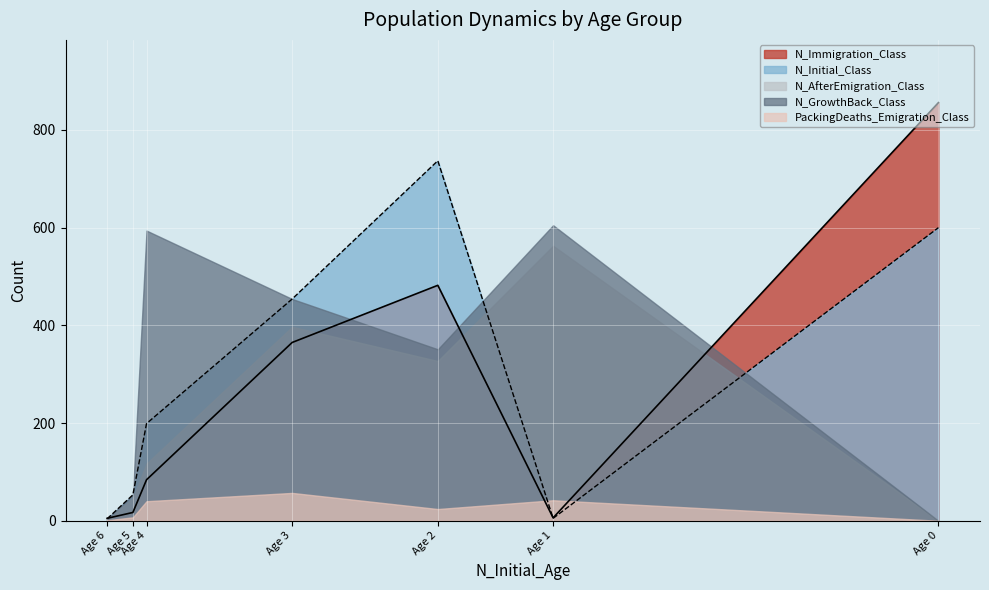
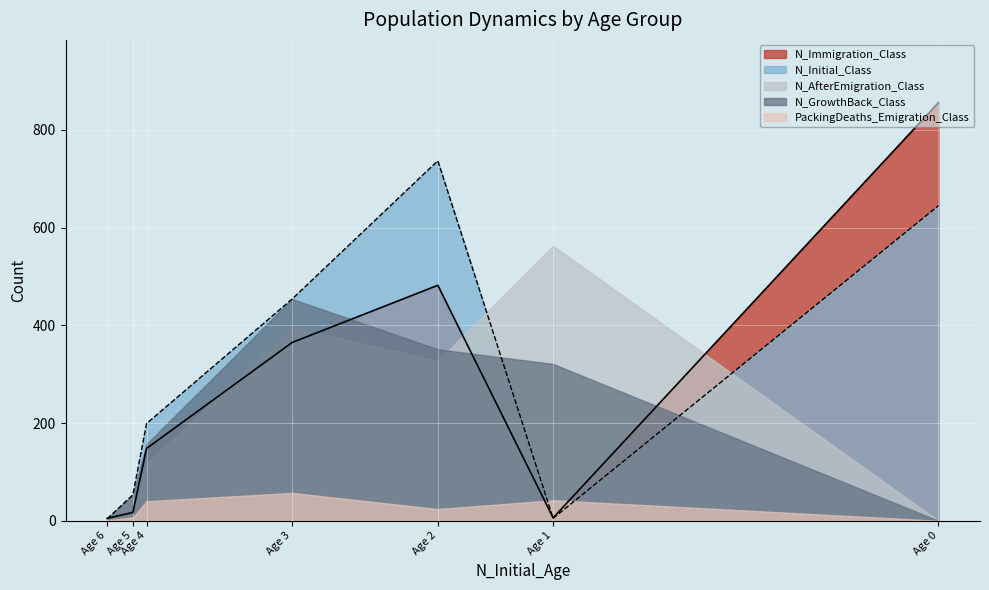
  {
    "N_Immigration_Class": {
      "Age 5": 20,
-     "Age 4": 80,
+     "Age 4": 150,
      "Age 3": 370,
      "Age 2": 480
    },
    "N_Initial_Class": {
      "Age 4": 200,
      "Age 2": 740,
-     "Age 0": 600
+     "Age 0": 650
    },
    "N_GrowthBack_Class": {
-     "Age 4": 590,
+     "Age 4": 160,
      "Age 2": 350,
-     "Age 1": 610
+     "Age 1": 320
    }
  }
